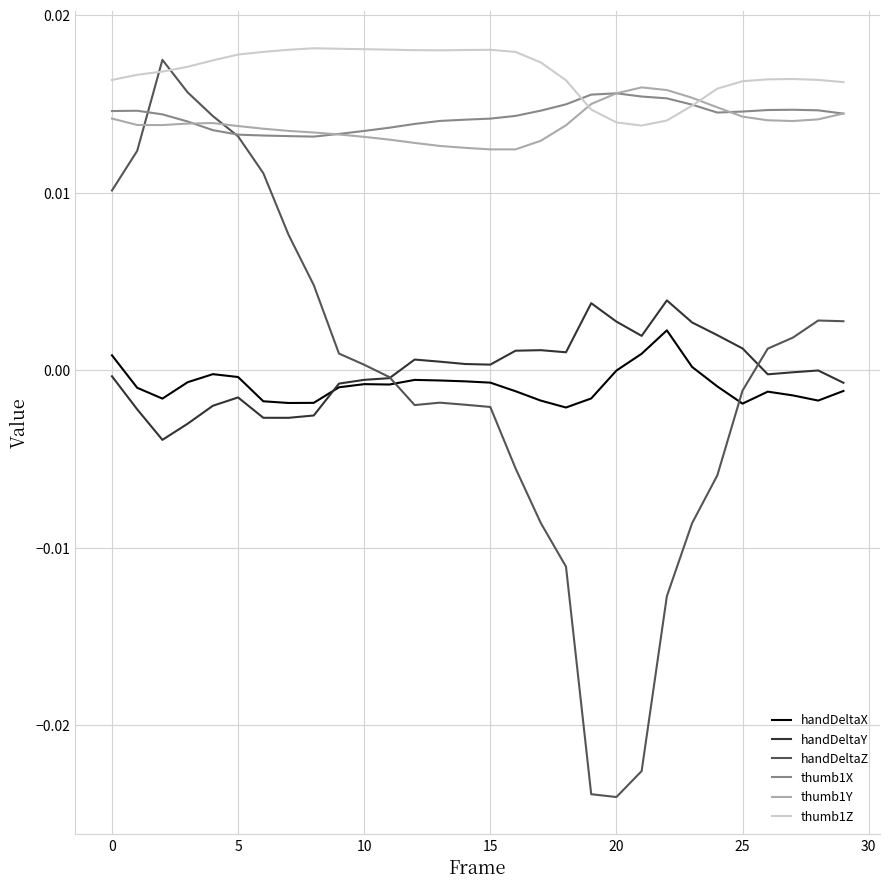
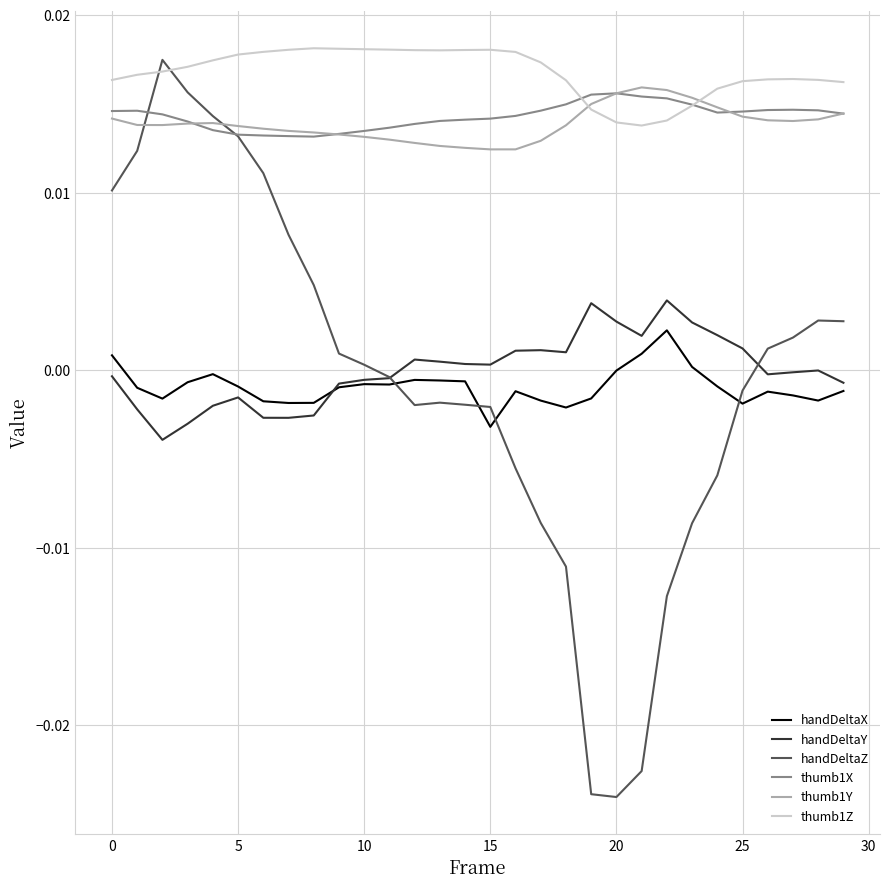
  {
    "handDeltaX": {
      "0": 0.0008,
-     "5": -0.0004,
+     "5": -0.0009,
      "10": -0.0008,
-     "15": -0.0007,
+     "15": -0.0032,
      "20": 0.0000,
      "25": -0.0019
    }
  }
